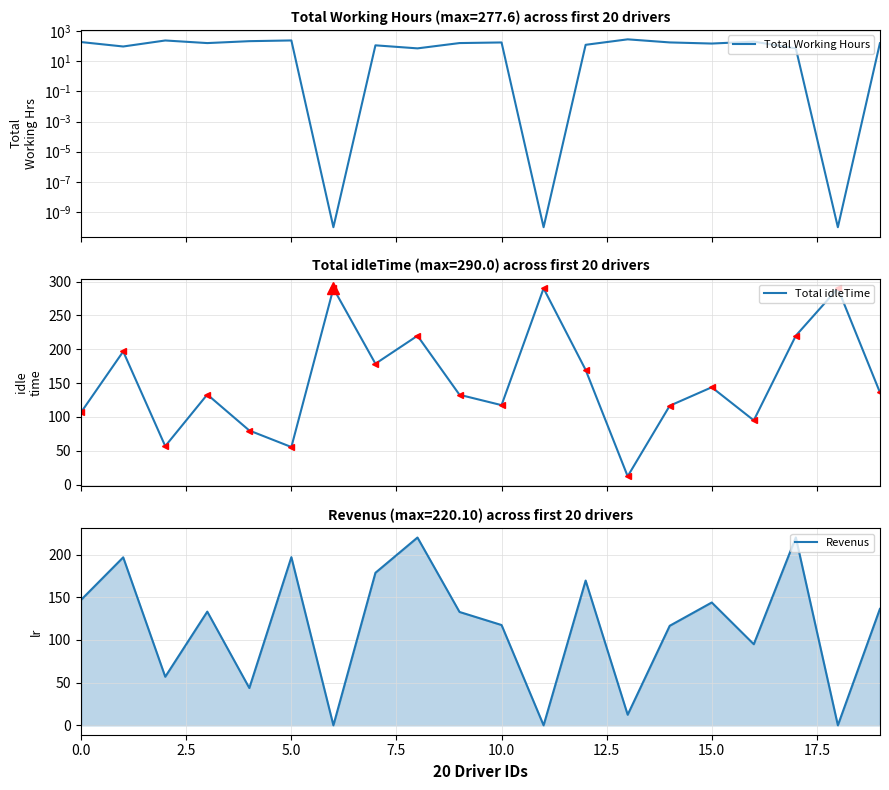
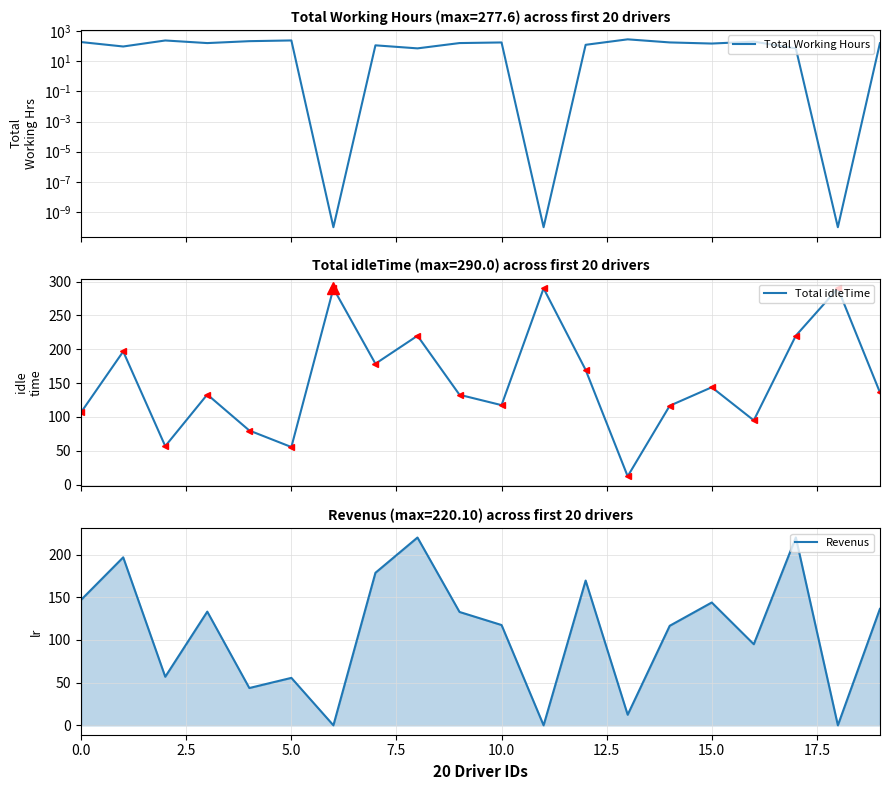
  {
    "Revenus (max=220.10) across first 20 drivers": {
      "0.0": 150,
-     "5.0": 200,
+     "5.0": 60,
      "10.0": 120,
      "15.0": 140
    }
  }
